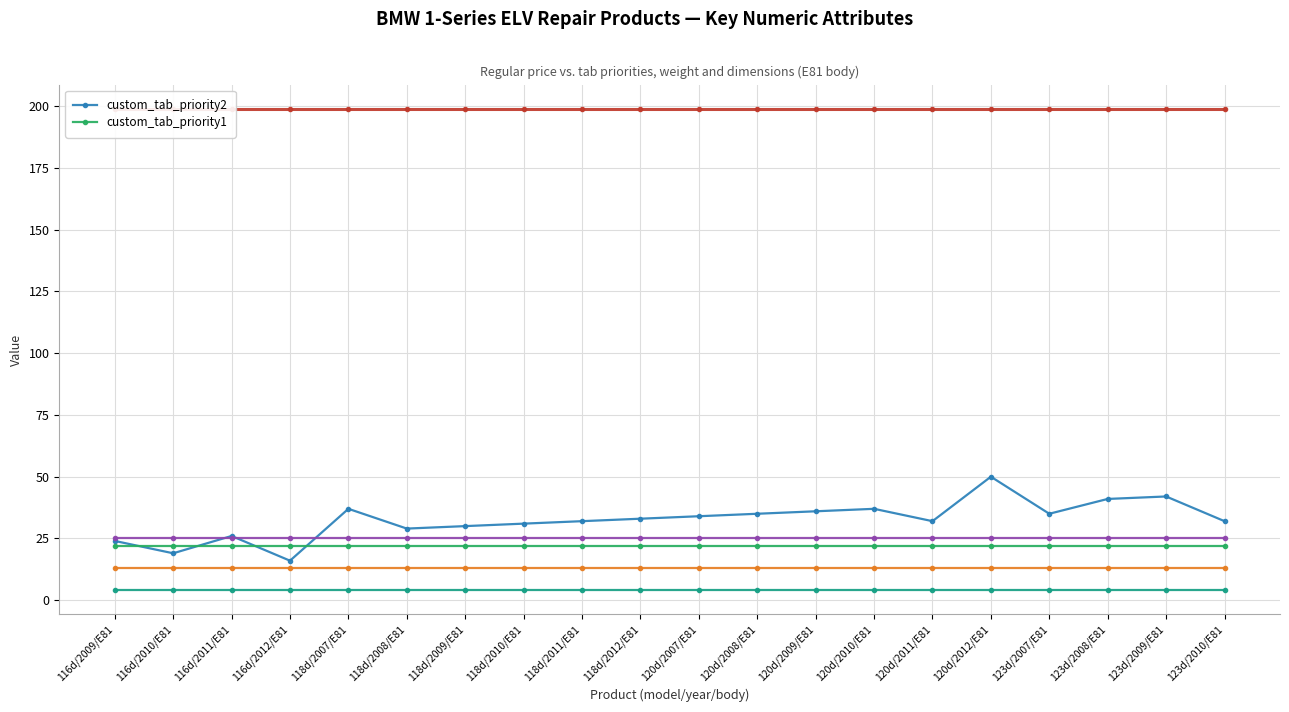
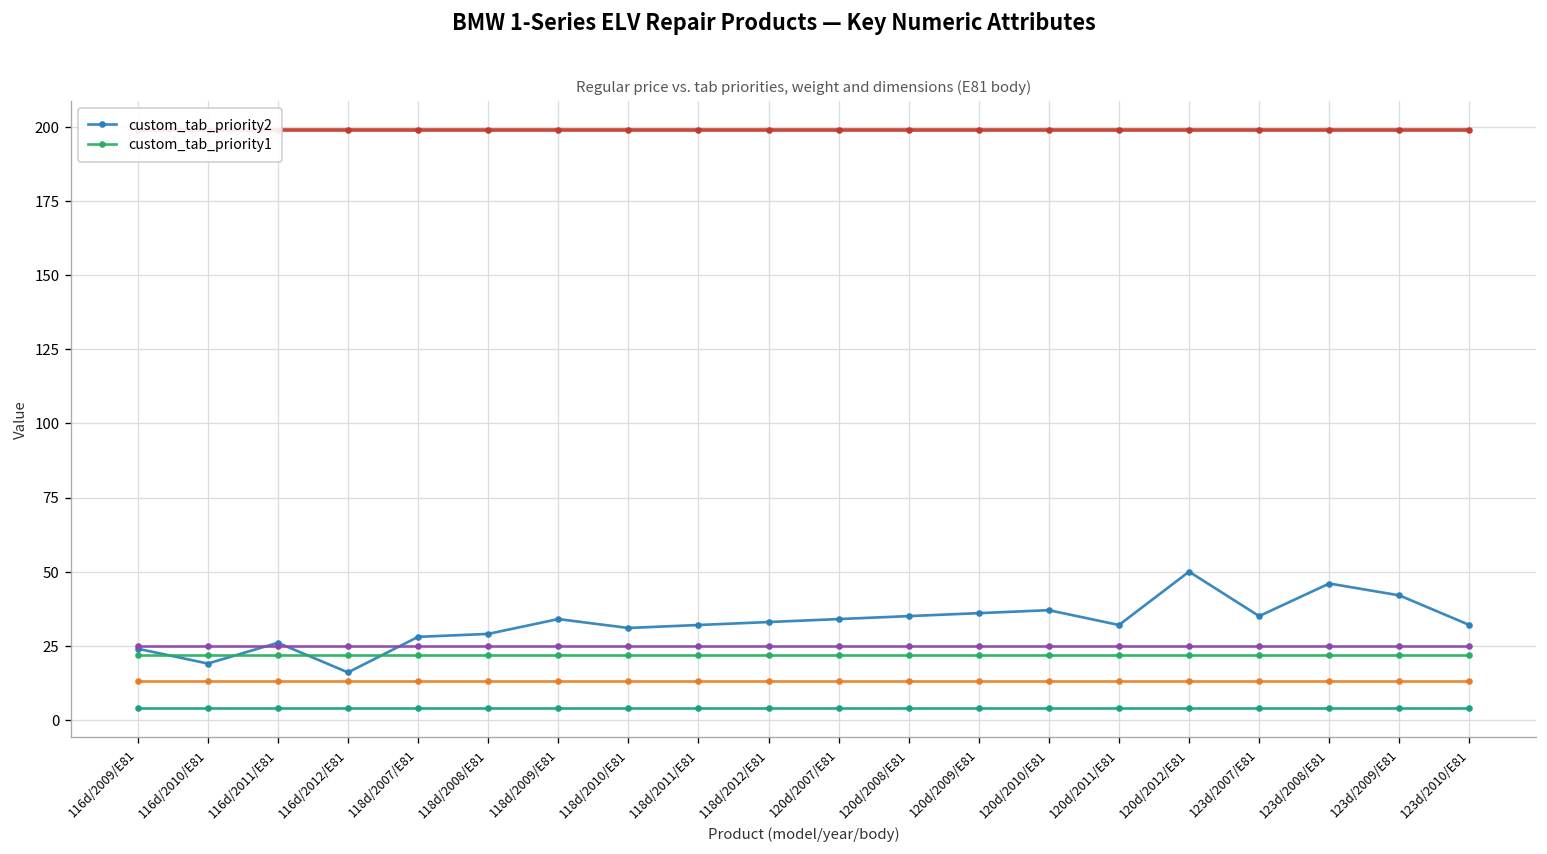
  {
    "custom_tab_priority2": {
      "116d/2010/E81": 19,
      "116d/2012/E81": 16,
-     "118d/2007/E81": 37,
+     "118d/2007/E81": 28,
      "118d/2008/E81": 29,
-     "118d/2009/E81": 30,
+     "118d/2009/E81": 34,
      "118d/2010/E81": 31,
      "118d/2011/E81": 32,
      "118d/2012/E81": 33,
      "120d/2007/E81": 34,
      "120d/2008/E81": 35,
      "120d/2009/E81": 36,
      "120d/2010/E81": 37,
      "120d/2011/E81": 32,
      "120d/2012/E81": 50,
      "123d/2007/E81": 35,
-     "123d/2008/E81": 41,
+     "123d/2008/E81": 46,
      "123d/2009/E81": 42,
      "123d/2010/E81": 32
    }
  }
